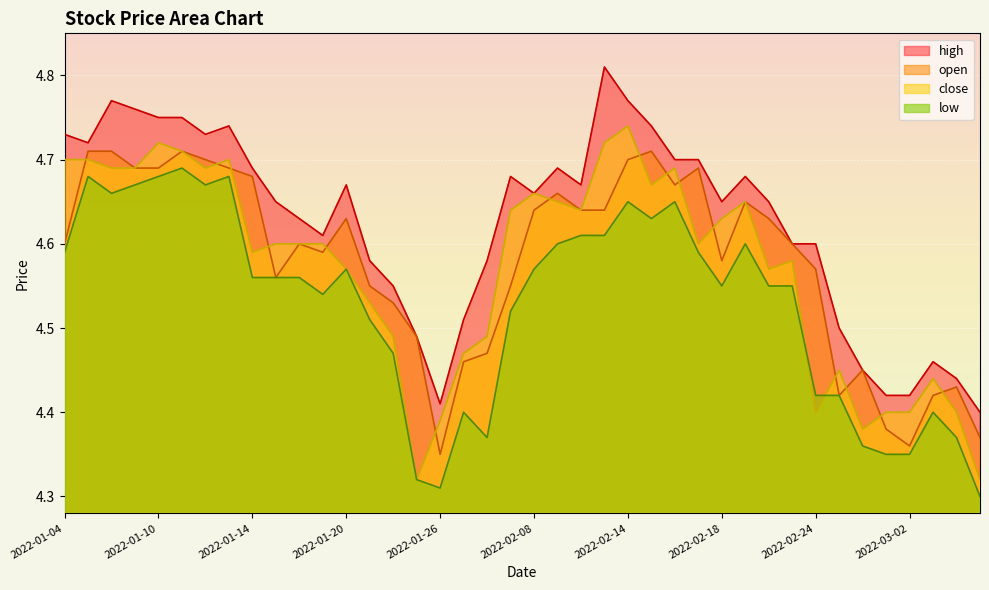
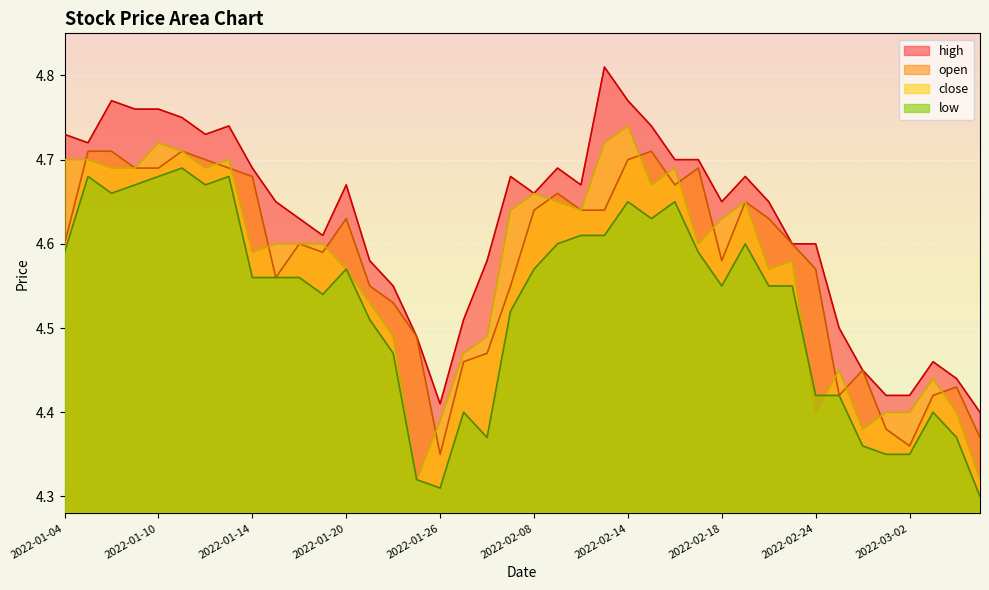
  {
    "high": {
      "2022-01-04": 4.73,
-     "2022-01-10": 4.75,
+     "2022-01-10": 4.76,
      "2022-01-14": 4.69,
      "2022-01-20": 4.67,
      "2022-01-26": 4.41,
      "2022-02-14": 4.77,
      "2022-02-18": 4.65,
      "2022-02-24": 4.60,
      "2022-03-02": 4.42
    },
    "low": {
      "2022-01-04": 4.59,
      "2022-01-10": 4.68,
      "2022-01-14": 4.56,
      "2022-01-26": 4.31,
      "2022-02-08": 4.57,
      "2022-02-14": 4.65,
      "2022-02-18": 4.55,
      "2022-02-24": 4.42,
      "2022-03-02": 4.35
    }
  }
